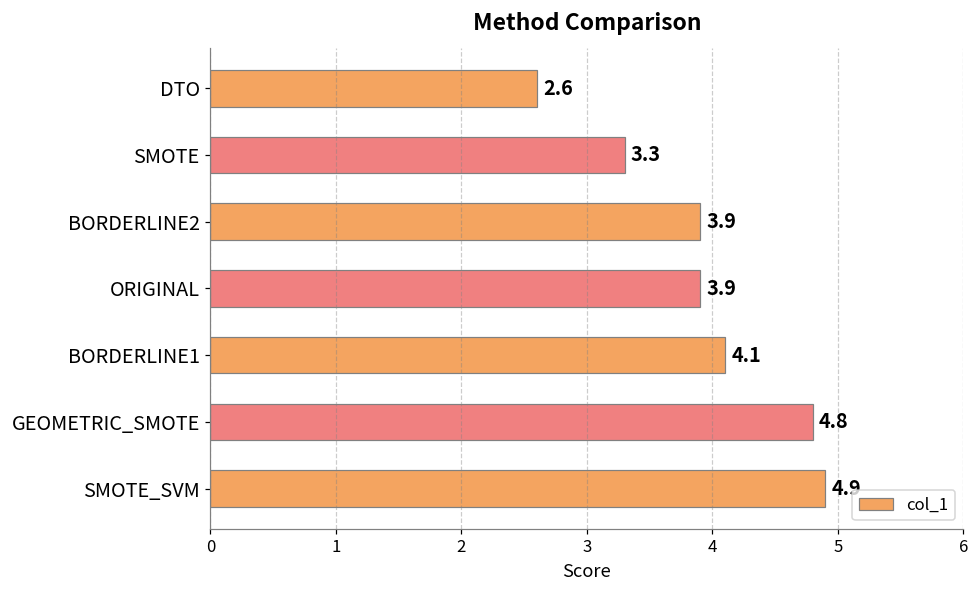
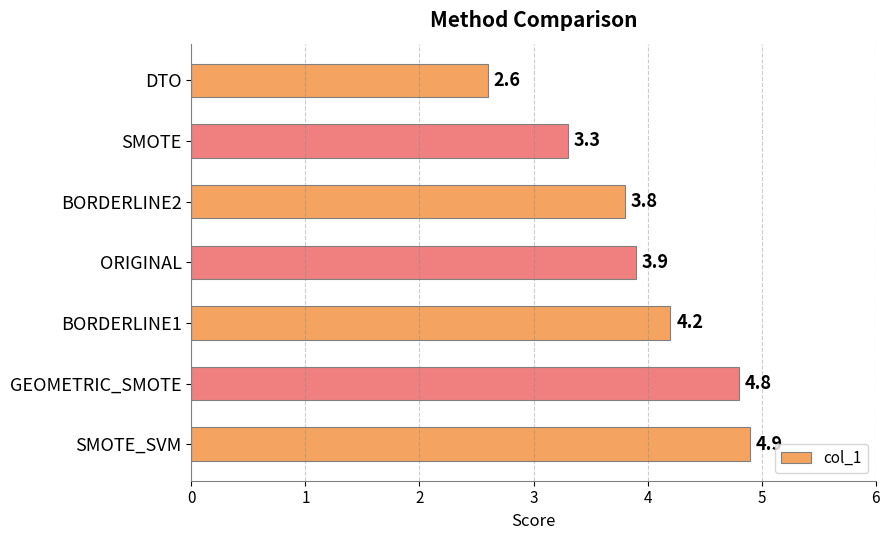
  {
    "DTO": 2.6,
    "SMOTE": 3.3,
-   "BORDERLINE2": 3.9,
+   "BORDERLINE2": 3.8,
    "ORIGINAL": 3.9,
-   "BORDERLINE1": 4.1,
+   "BORDERLINE1": 4.2,
    "GEOMETRIC_SMOTE": 4.8
  }
